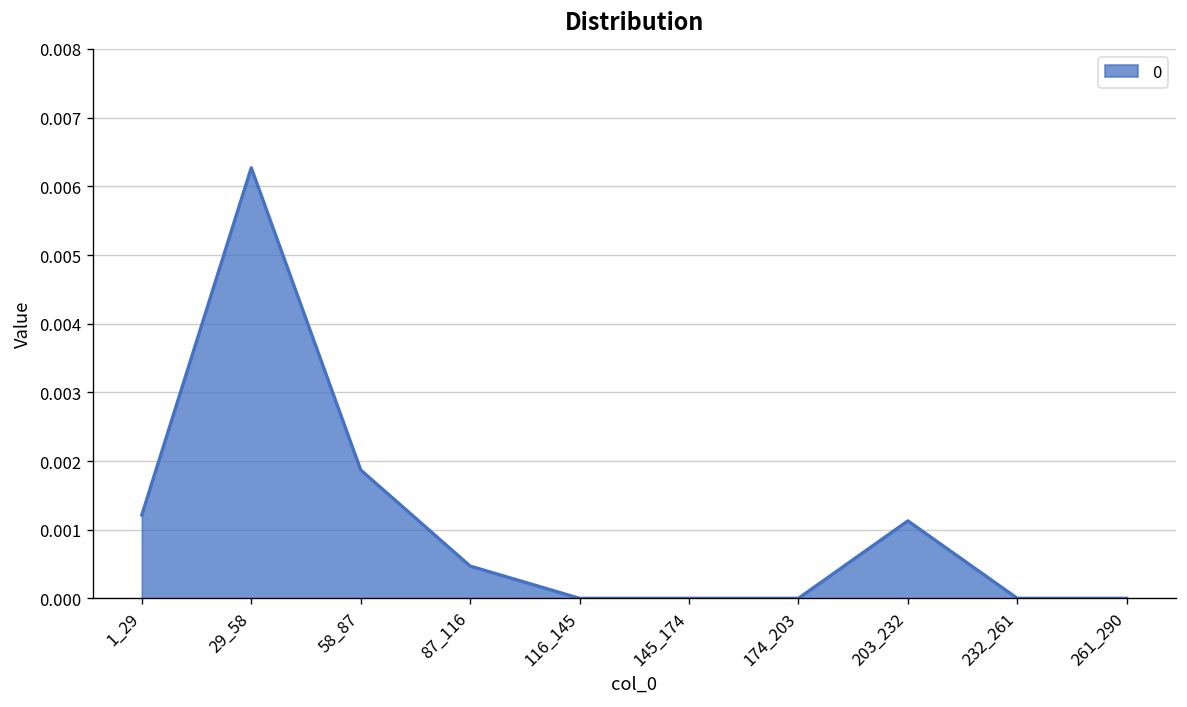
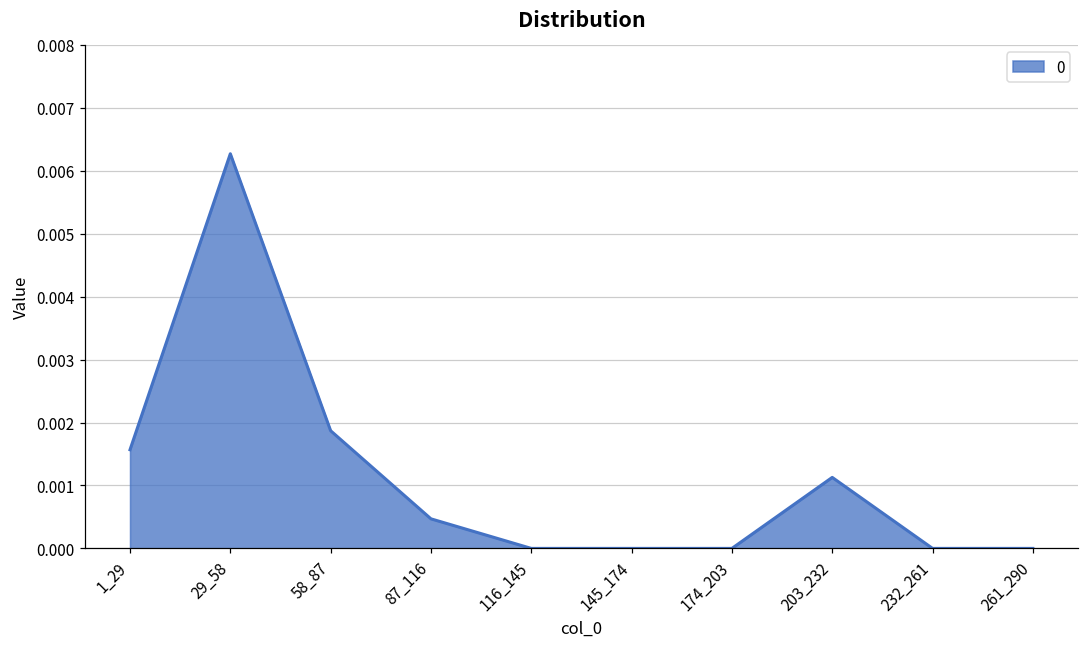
  {
-   "1_29": 0.0012,
+   "1_29": 0.0016,
    "29_58": 0.0063,
    "58_87": 0.0019,
    "87_116": 0.0005,
    "116_145": 0.0000,
    "145_174": 0.0000,
    "174_203": 0.0000,
    "203_232": 0.0011,
    "232_261": 0.0000,
    "261_290": 0.0000
  }
